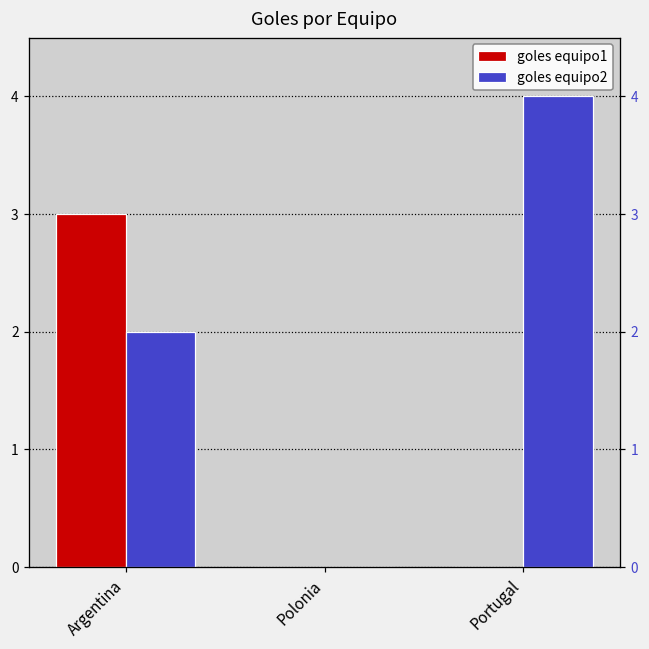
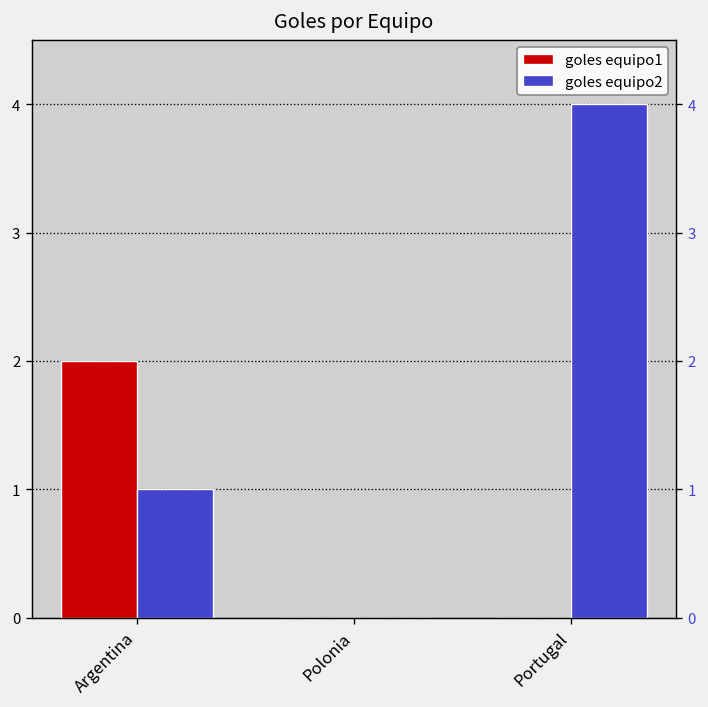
  {
    "goles equipo1": {
-     "Argentina": 3,
+     "Argentina": 2,
      "Polonia": 0,
      "Portugal": 0
    },
    "goles equipo2": {
-     "Argentina": 2,
+     "Argentina": 1,
      "Polonia": 0,
      "Portugal": 4
    }
  }
